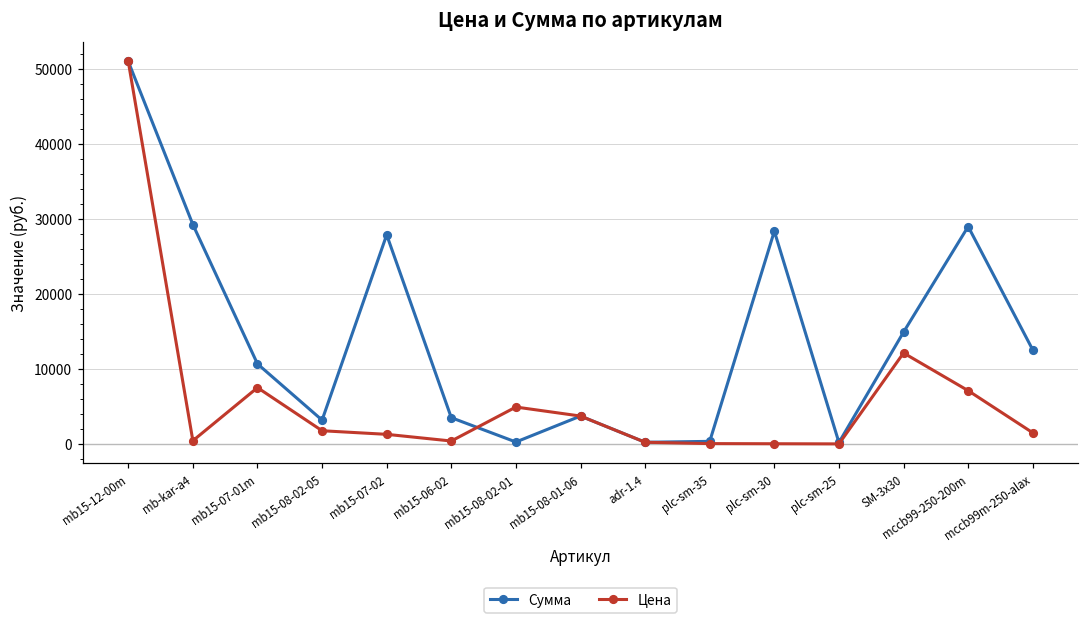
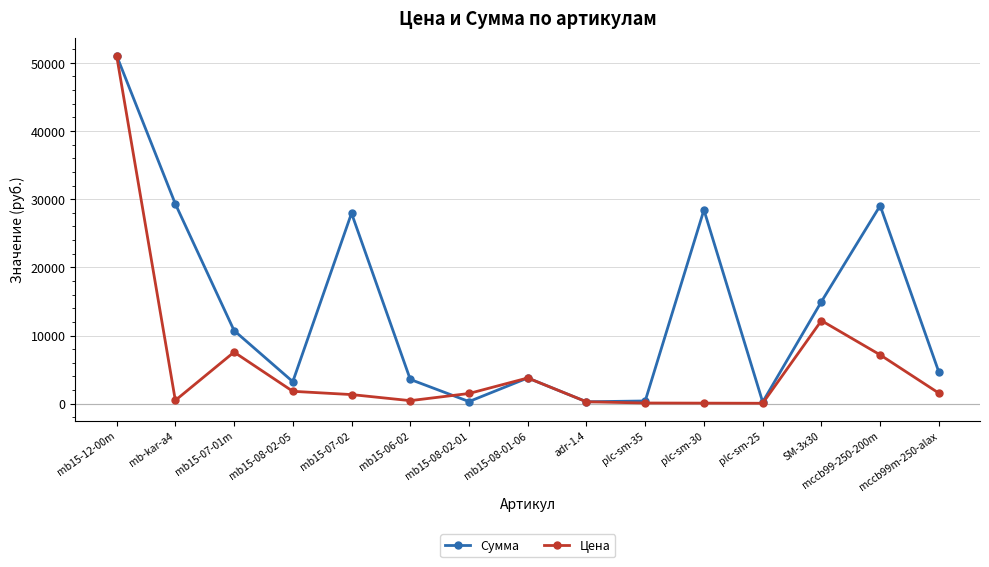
  {
    "Сумма": {
      "mb-kar-a4": 29000,
      "mb15-07-01m": 11000,
      "mb15-08-02-05": 3000,
      "mb15-07-02": 28000,
      "mb15-06-02": 4000,
      "mb15-08-02-01": 0,
      "plc-sm-30": 28000,
      "SM-3x30": 15000,
      "mccb99-250-200m": 29000,
-     "mccb99m-250-alax": 13000
+     "mccb99m-250-alax": 5000
    },
    "Цена": {
      "mb-kar-a4": 0,
      "mb15-07-01m": 8000,
      "mb15-08-02-05": 2000,
      "mb15-07-02": 1000,
      "mb15-06-02": 0,
-     "mb15-08-02-01": 5000,
+     "mb15-08-02-01": 1000,
      "plc-sm-30": 0,
      "SM-3x30": 12000,
      "mccb99-250-200m": 7000,
      "mccb99m-250-alax": 2000
    }
  }
